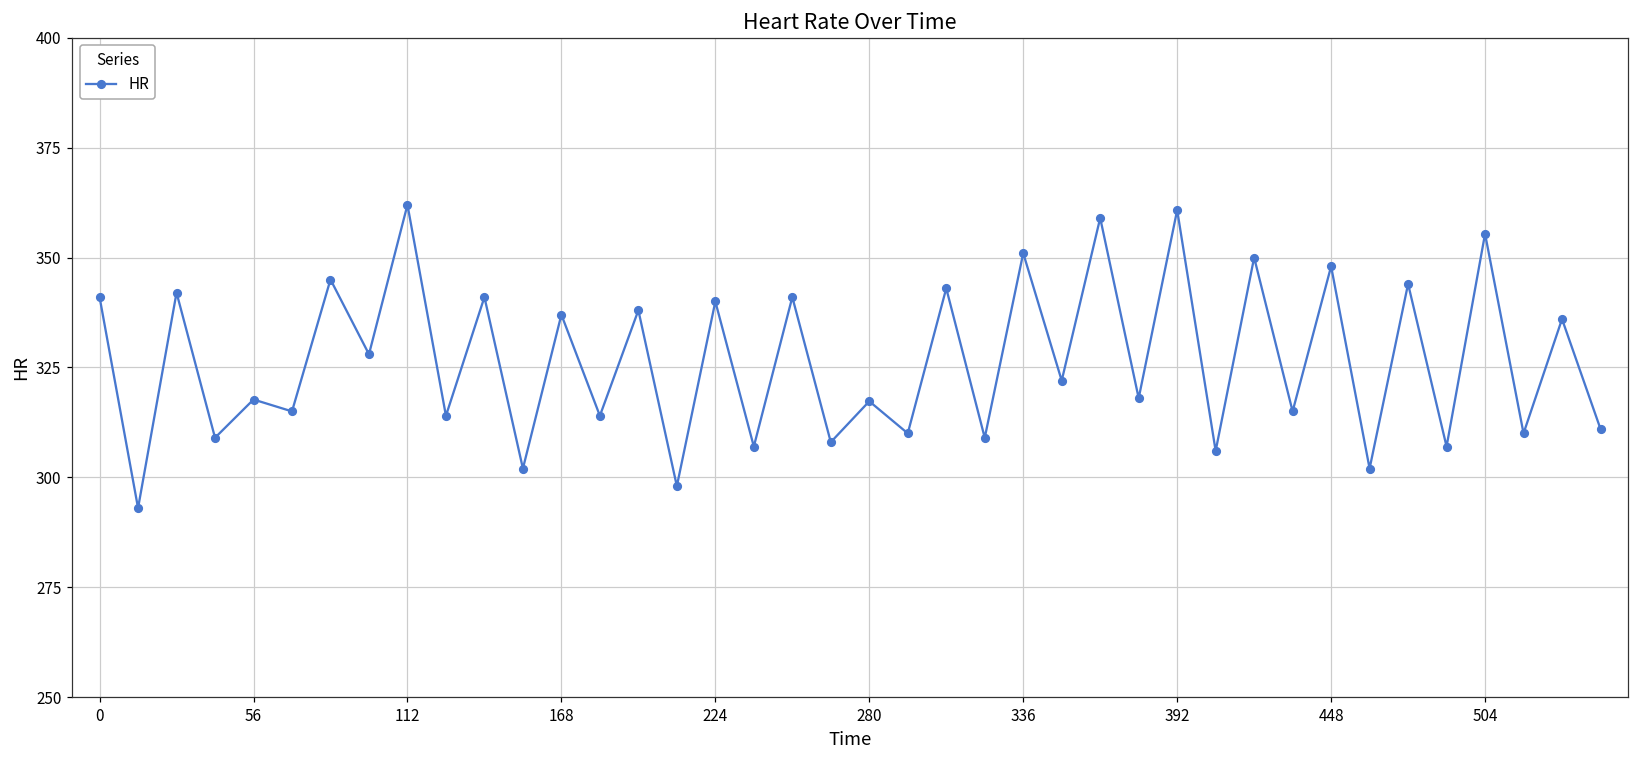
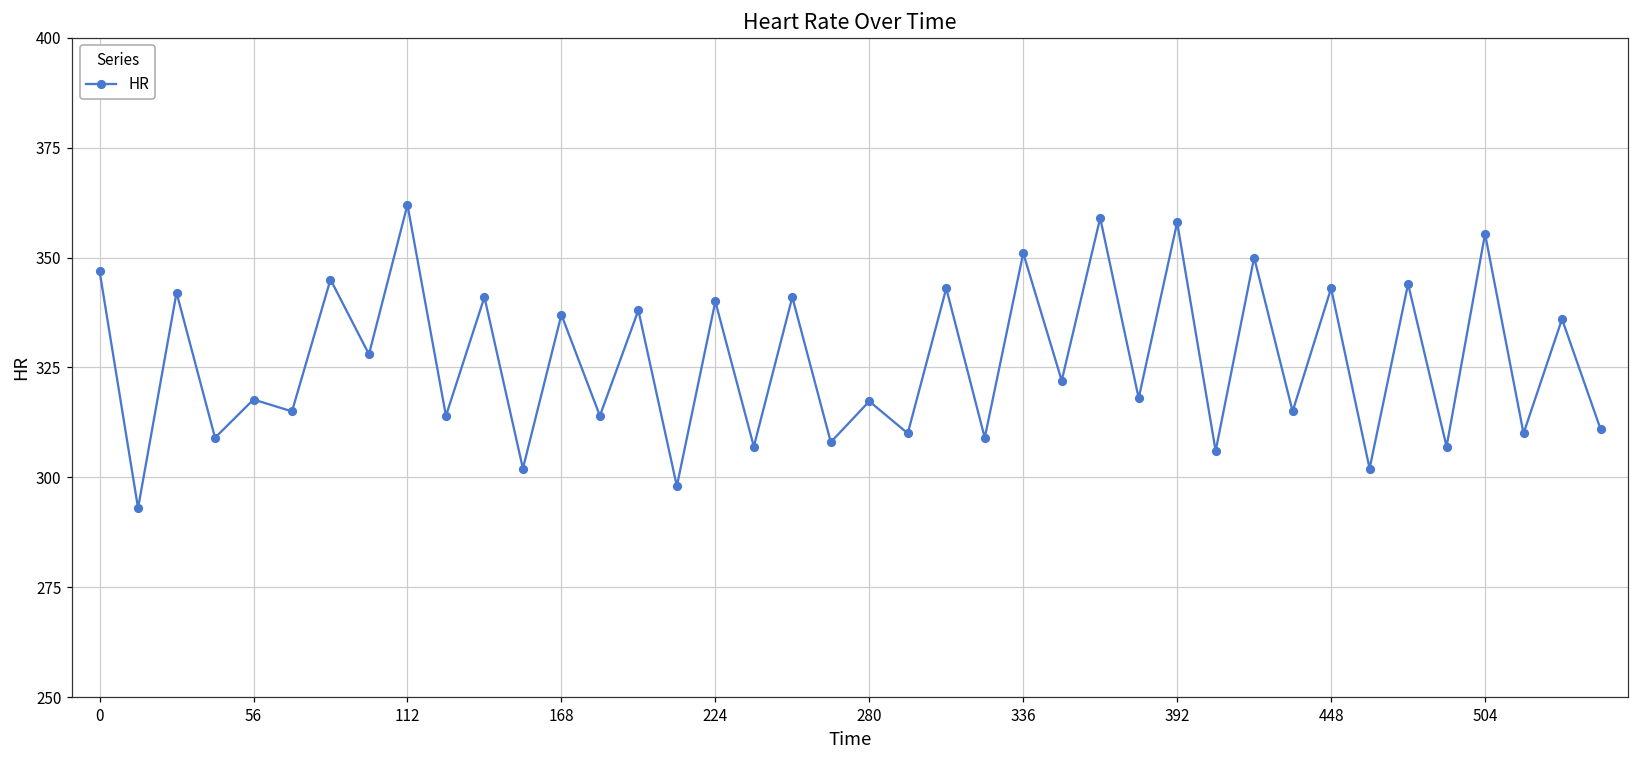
  {
-   "0": 341,
+   "0": 347,
    "56": 318,
    "112": 362,
    "168": 337,
    "224": 340,
    "280": 317,
    "336": 351,
-   "392": 361,
-   "448": 348,
+   "392": 358,
+   "448": 343,
    "504": 355
  }
